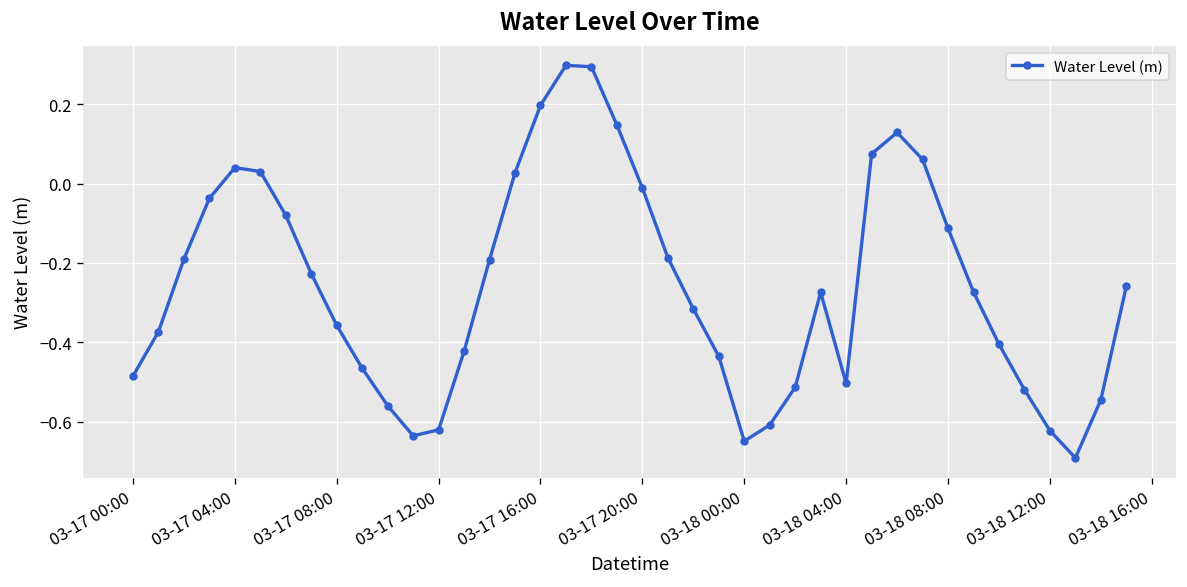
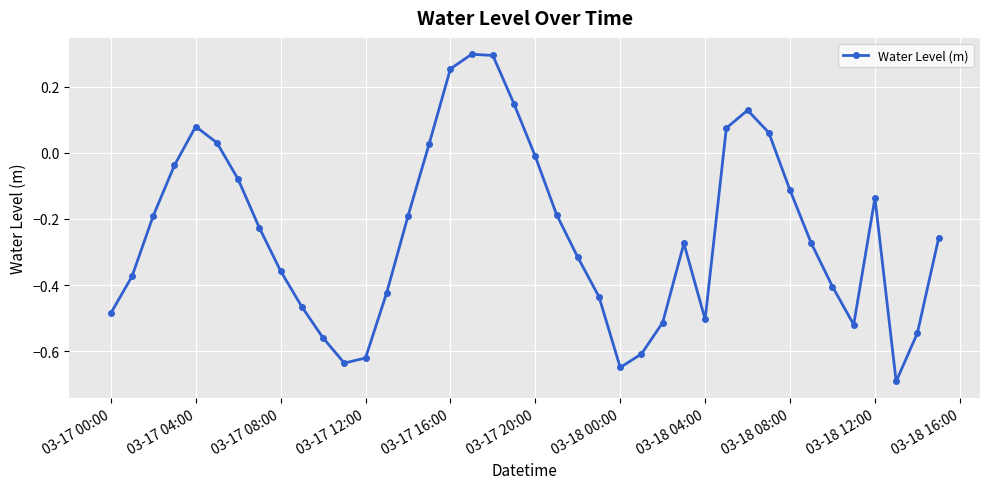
  {
    "03-17 00:00": -0.49,
-   "03-17 04:00": 0.04,
+   "03-17 04:00": 0.08,
    "03-17 08:00": -0.36,
    "03-17 12:00": -0.62,
-   "03-17 16:00": 0.20,
+   "03-17 16:00": 0.25,
    "03-17 20:00": -0.01,
    "03-18 00:00": -0.65,
    "03-18 04:00": -0.50,
    "03-18 08:00": -0.11,
-   "03-18 12:00": -0.62
+   "03-18 12:00": -0.14
  }
